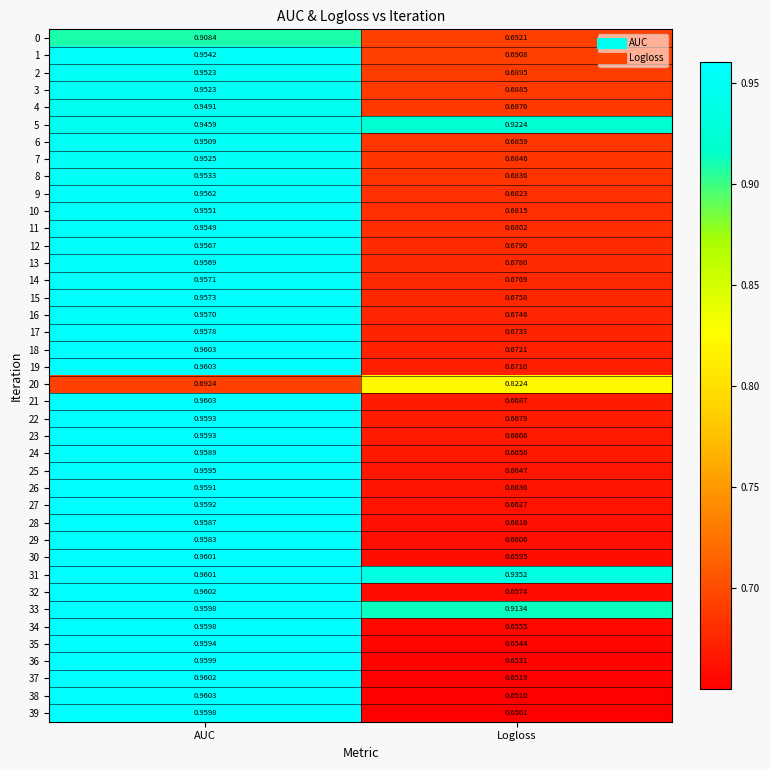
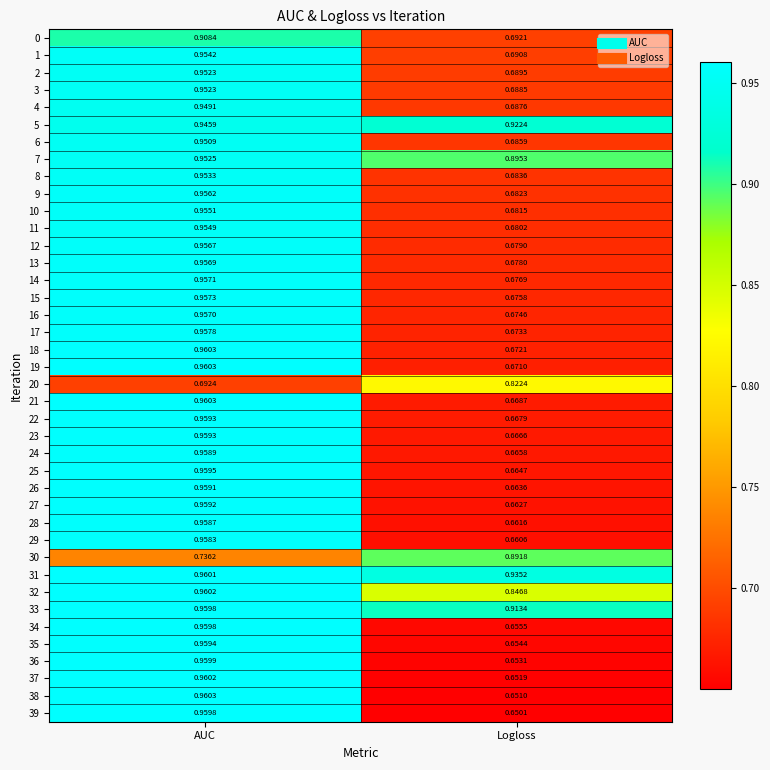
  {
    "0": {
      "AUC": 0.9084,
      "Logloss": 0.6921
    },
    "1": {
      "AUC": 0.9542,
      "Logloss": 0.6908
    },
    "2": {
      "AUC": 0.9523,
      "Logloss": 0.6895
    },
    "3": {
      "AUC": 0.9523,
      "Logloss": 0.6885
    },
    "4": {
      "AUC": 0.9491,
      "Logloss": 0.6876
    },
    "5": {
      "AUC": 0.9459,
      "Logloss": 0.9224
    },
    "6": {
      "AUC": 0.9509,
      "Logloss": 0.6859
    },
    "7": {
      "AUC": 0.9525,
-     "Logloss": 0.6846
+     "Logloss": 0.8953
    },
    "8": {
      "AUC": 0.9533,
      "Logloss": 0.6836
    },
    "9": {
      "AUC": 0.9562,
      "Logloss": 0.6823
    },
    "10": {
      "AUC": 0.9551,
      "Logloss": 0.6815
    },
    "11": {
      "AUC": 0.9549,
      "Logloss": 0.6802
    },
    "12": {
      "AUC": 0.9567,
      "Logloss": 0.6790
    },
    "13": {
      "AUC": 0.9569,
      "Logloss": 0.6780
    },
    "14": {
      "AUC": 0.9571,
      "Logloss": 0.6769
    },
    "15": {
      "AUC": 0.9573,
      "Logloss": 0.6758
    },
    "16": {
      "AUC": 0.9570,
      "Logloss": 0.6746
    },
    "17": {
      "AUC": 0.9578,
      "Logloss": 0.6733
    },
    "18": {
      "AUC": 0.9603,
      "Logloss": 0.6721
    },
    "19": {
      "AUC": 0.9603,
      "Logloss": 0.6710
    },
    "20": {
      "AUC": 0.6924,
      "Logloss": 0.8224
    },
    "21": {
      "AUC": 0.9603,
      "Logloss": 0.6687
    },
    "22": {
      "AUC": 0.9593,
      "Logloss": 0.6679
    },
    "23": {
      "AUC": 0.9593,
      "Logloss": 0.6666
    },
    "24": {
      "AUC": 0.9589,
      "Logloss": 0.6658
    },
    "25": {
      "AUC": 0.9595,
      "Logloss": 0.6647
    },
    "26": {
      "AUC": 0.9591,
      "Logloss": 0.6636
    },
    "27": {
      "AUC": 0.9592,
      "Logloss": 0.6627
    },
    "28": {
      "AUC": 0.9587,
      "Logloss": 0.6616
    },
    "29": {
      "AUC": 0.9583,
      "Logloss": 0.6606
    },
    "30": {
-     "AUC": 0.9601,
-     "Logloss": 0.6595
+     "AUC": 0.7362,
+     "Logloss": 0.8918
    },
    "31": {
      "AUC": 0.9601,
      "Logloss": 0.9352
    },
    "32": {
      "AUC": 0.9602,
-     "Logloss": 0.6574
+     "Logloss": 0.8468
    },
    "33": {
      "AUC": 0.9598,
      "Logloss": 0.9134
    },
    "34": {
      "AUC": 0.9598,
      "Logloss": 0.6555
    },
    "35": {
      "AUC": 0.9594,
      "Logloss": 0.6544
    },
    "36": {
      "AUC": 0.9599,
      "Logloss": 0.6531
    },
    "37": {
      "AUC": 0.9602,
      "Logloss": 0.6519
    },
    "38": {
      "AUC": 0.9603,
      "Logloss": 0.6510
    },
    "39": {
      "AUC": 0.9598,
      "Logloss": 0.6501
    }
  }
